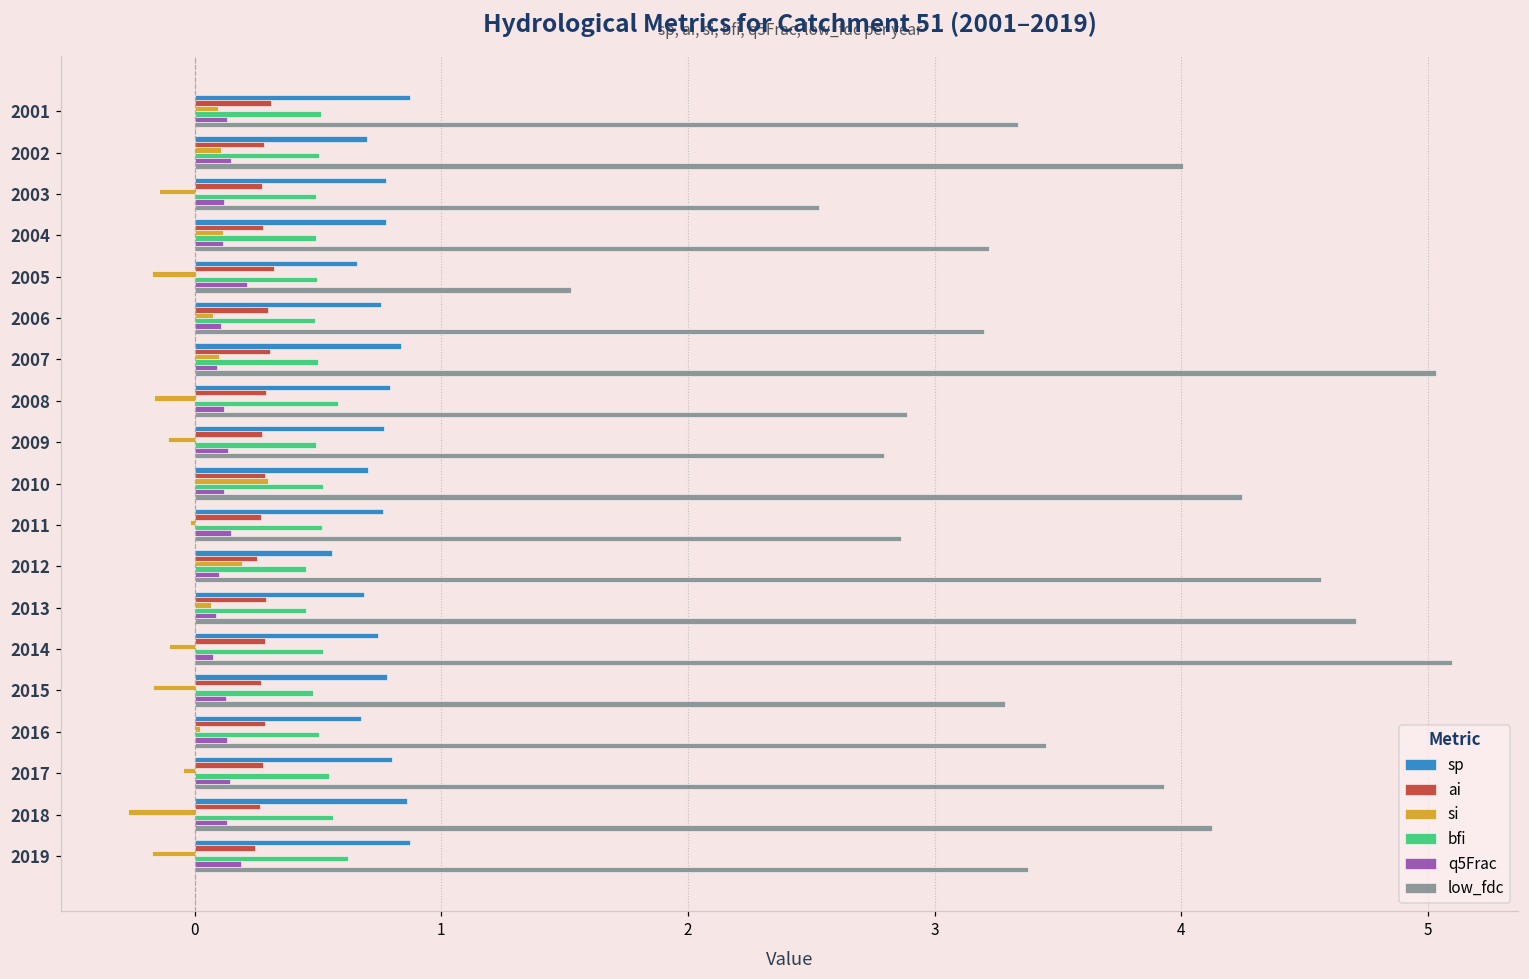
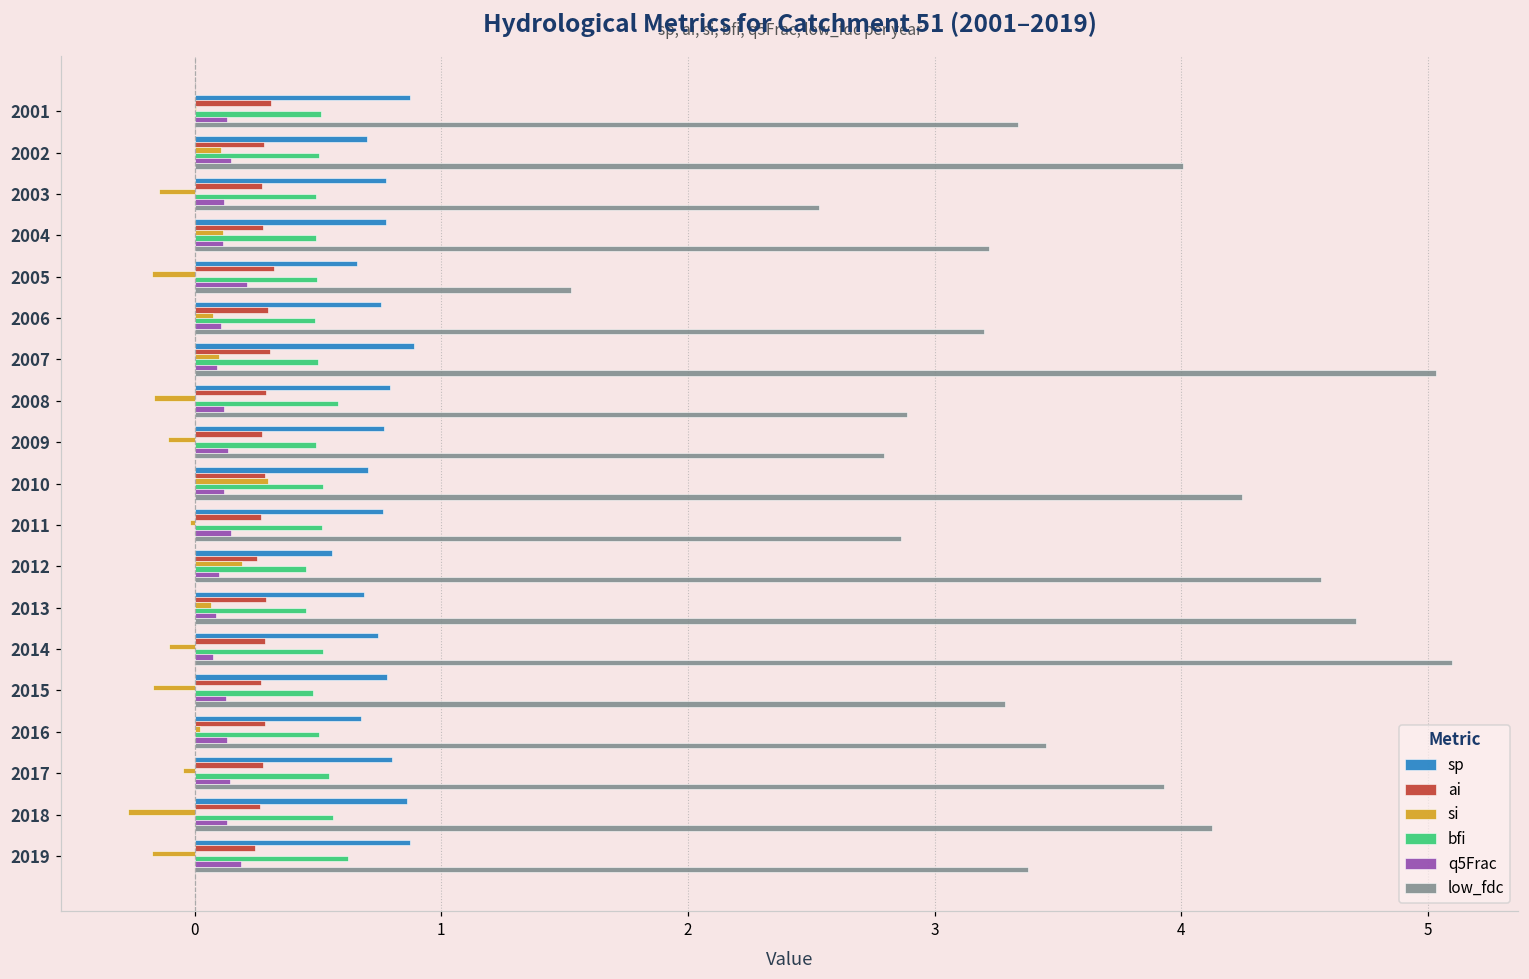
  {
    "sp": {
      "2001": 0.87,
      "2002": 0.70,
      "2003": 0.78,
      "2004": 0.78,
      "2005": 0.66,
      "2006": 0.76,
-     "2007": 0.84,
+     "2007": 0.89,
      "2008": 0.79,
      "2009": 0.77,
      "2010": 0.70,
      "2011": 0.76,
      "2012": 0.56,
      "2013": 0.69,
      "2014": 0.74,
      "2015": 0.78,
      "2016": 0.68,
      "2017": 0.80,
      "2018": 0.86,
      "2019": 0.87
    },
    "ai": {
      "2001": 0.31,
      "2002": 0.28,
      "2003": 0.27,
      "2004": 0.28,
      "2005": 0.32,
      "2006": 0.30,
      "2007": 0.31,
      "2008": 0.29,
      "2009": 0.27,
      "2010": 0.28,
      "2011": 0.27,
      "2012": 0.25,
      "2013": 0.29,
      "2014": 0.28,
      "2015": 0.27,
      "2016": 0.29,
      "2017": 0.28,
      "2018": 0.26,
      "2019": 0.24
    },
    "si": {
-     "2001": 0.09,
+     "2001": 0.00,
      "2002": 0.11,
      "2003": -0.14,
      "2004": 0.11,
      "2005": -0.17,
      "2006": 0.08,
      "2007": 0.10,
      "2008": -0.17,
      "2009": -0.11,
      "2010": 0.30,
      "2011": -0.02,
      "2012": 0.19,
      "2013": 0.06,
      "2014": -0.10,
      "2015": -0.17,
      "2016": 0.02,
      "2017": -0.05,
      "2018": -0.27,
      "2019": -0.17
    },
    "bfi": {
      "2001": 0.51,
      "2002": 0.50,
      "2003": 0.49,
      "2004": 0.49,
      "2005": 0.49,
      "2006": 0.49,
      "2007": 0.50,
      "2008": 0.58,
      "2009": 0.49,
      "2010": 0.52,
      "2011": 0.52,
      "2012": 0.45,
      "2013": 0.45,
      "2014": 0.52,
      "2015": 0.48,
      "2016": 0.50,
      "2017": 0.55,
      "2018": 0.56,
      "2019": 0.62
    },
    "q5Frac": {
      "2001": 0.13,
      "2002": 0.15,
      "2003": 0.12,
      "2004": 0.11,
      "2005": 0.21,
      "2006": 0.11,
      "2007": 0.09,
      "2008": 0.12,
      "2009": 0.14,
      "2010": 0.12,
      "2011": 0.15,
      "2012": 0.10,
      "2013": 0.09,
      "2014": 0.08,
      "2015": 0.13,
      "2016": 0.13,
      "2017": 0.14,
      "2018": 0.13,
      "2019": 0.19
    },
    "low_fdc": {
      "2001": 3.34,
      "2002": 4.01,
      "2003": 2.53,
      "2004": 3.22,
      "2005": 1.53,
      "2006": 3.20,
      "2007": 5.03,
      "2008": 2.89,
      "2009": 2.79,
      "2010": 4.24,
      "2011": 2.87,
      "2012": 4.57,
      "2013": 4.71,
      "2014": 5.10,
      "2015": 3.28,
      "2016": 3.45,
      "2017": 3.93,
      "2018": 4.13,
      "2019": 3.38
    }
  }
